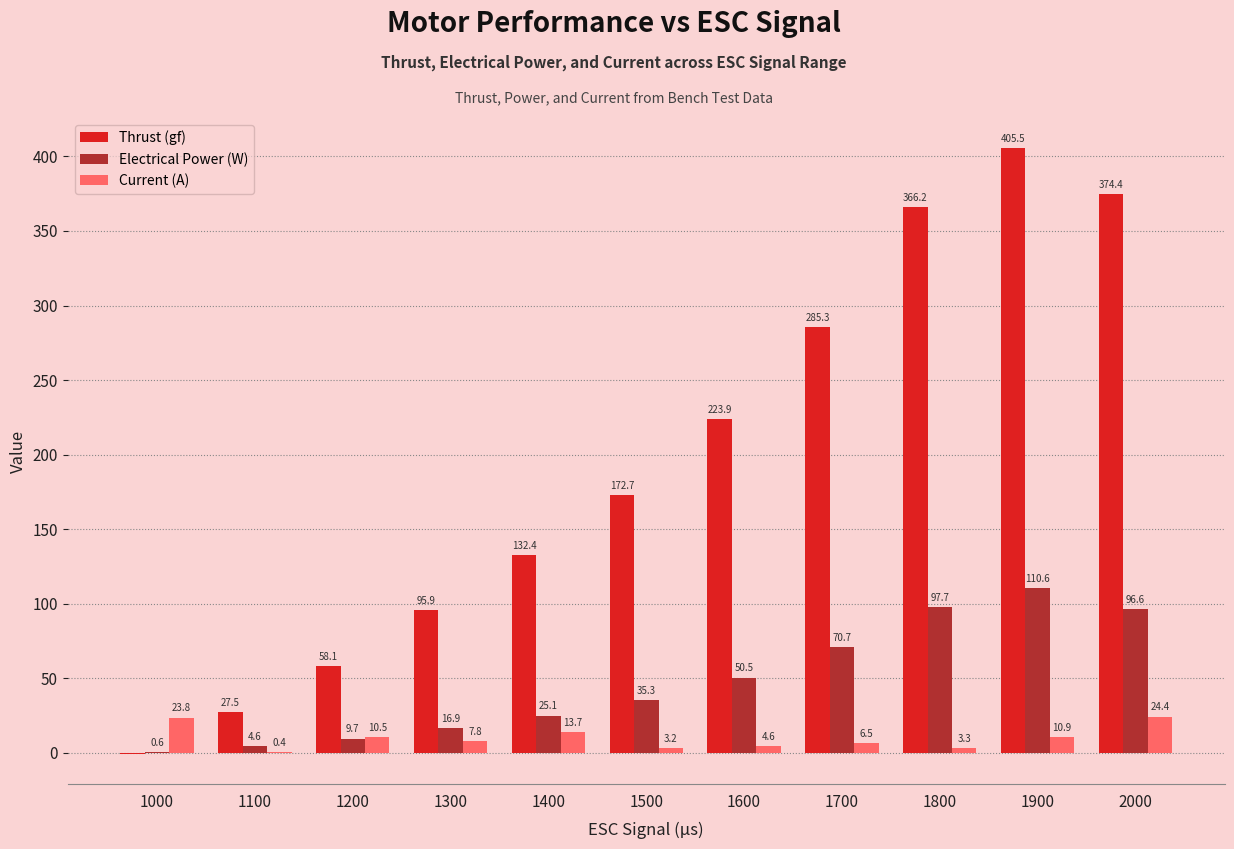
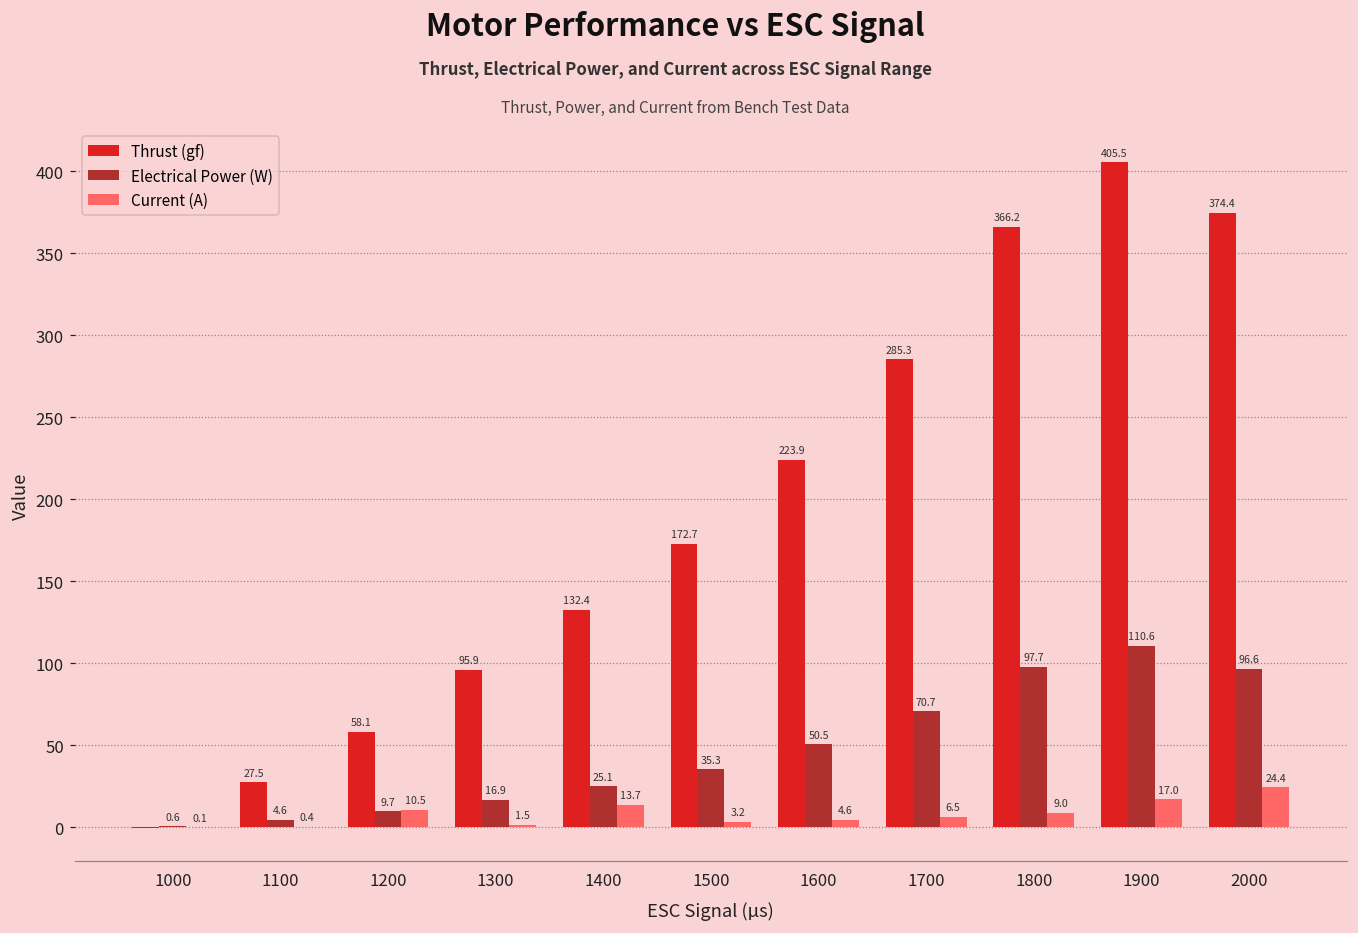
  {
    "Current (A)": {
-     "1000": 23.8,
+     "1000": 0.1,
      "1100": 0.4,
      "1200": 10.5,
-     "1300": 7.8,
+     "1300": 1.5,
      "1400": 13.7,
      "1500": 3.2,
      "1600": 4.6,
      "1700": 6.5,
-     "1800": 3.3,
-     "1900": 10.9,
+     "1800": 9.0,
+     "1900": 17.0,
      "2000": 24.4
    }
  }
